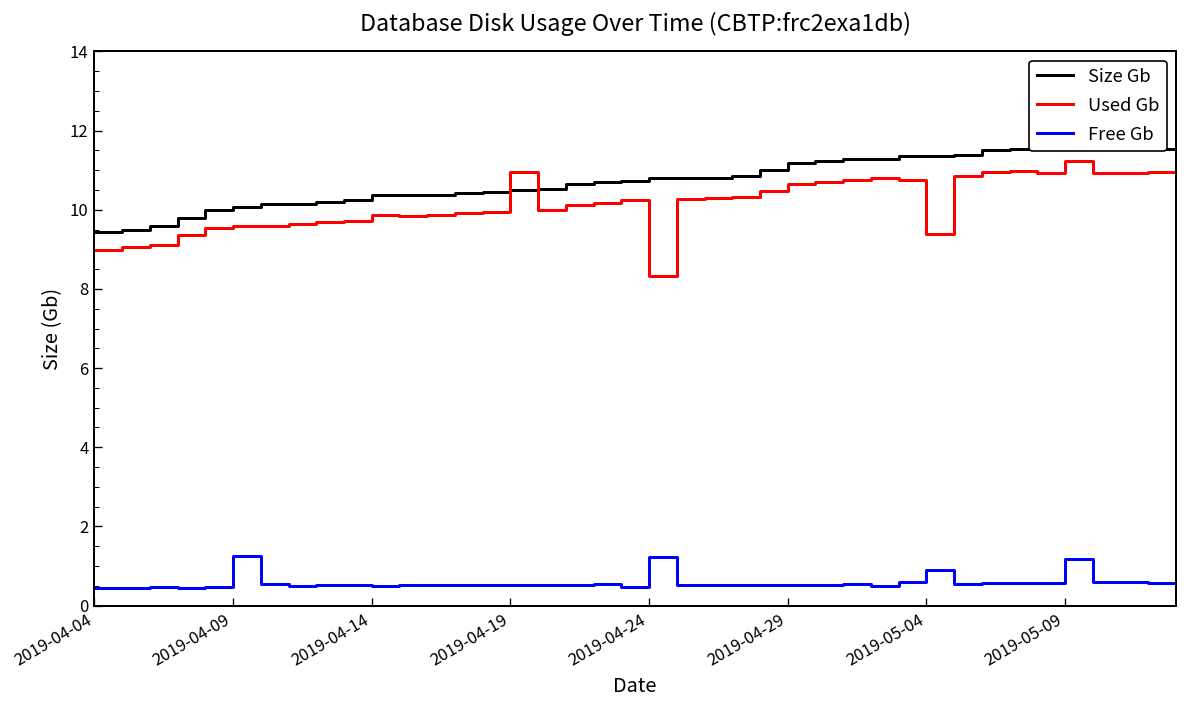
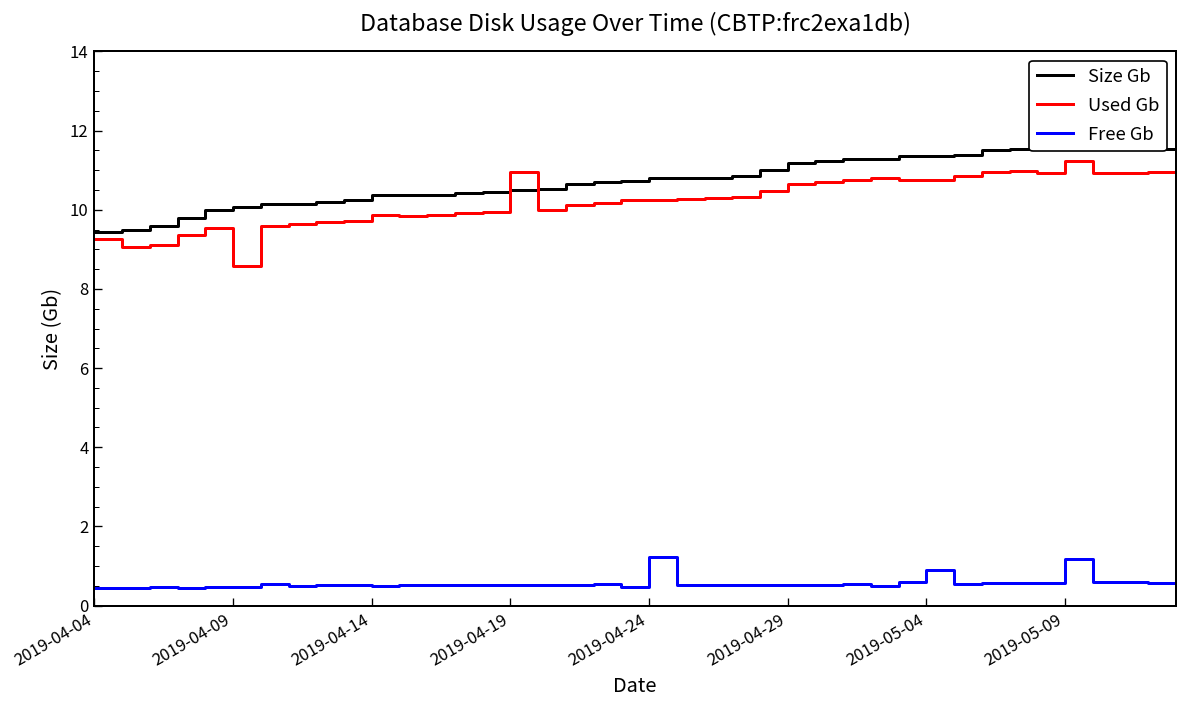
  {
    "Size Gb": {
      "2019-04-04": 9.4,
      "2019-04-09": 10.1,
      "2019-04-14": 10.4,
      "2019-04-19": 10.5,
      "2019-04-24": 10.8,
      "2019-04-29": 11.2,
      "2019-05-04": 11.4
    },
    "Used Gb": {
-     "2019-04-04": 9.0,
-     "2019-04-09": 9.6,
+     "2019-04-04": 9.3,
+     "2019-04-09": 8.6,
      "2019-04-14": 9.9,
      "2019-04-19": 11.0,
-     "2019-04-24": 8.3,
+     "2019-04-24": 10.2,
      "2019-04-29": 10.7,
-     "2019-05-04": 9.4,
+     "2019-05-04": 10.8,
      "2019-05-09": 11.2
    },
    "Free Gb": {
      "2019-04-04": 0.4,
-     "2019-04-09": 1.3,
+     "2019-04-09": 0.5,
      "2019-04-14": 0.5,
      "2019-04-19": 0.5,
      "2019-04-24": 1.2,
      "2019-04-29": 0.5,
      "2019-05-04": 0.9,
      "2019-05-09": 1.2
    }
  }
